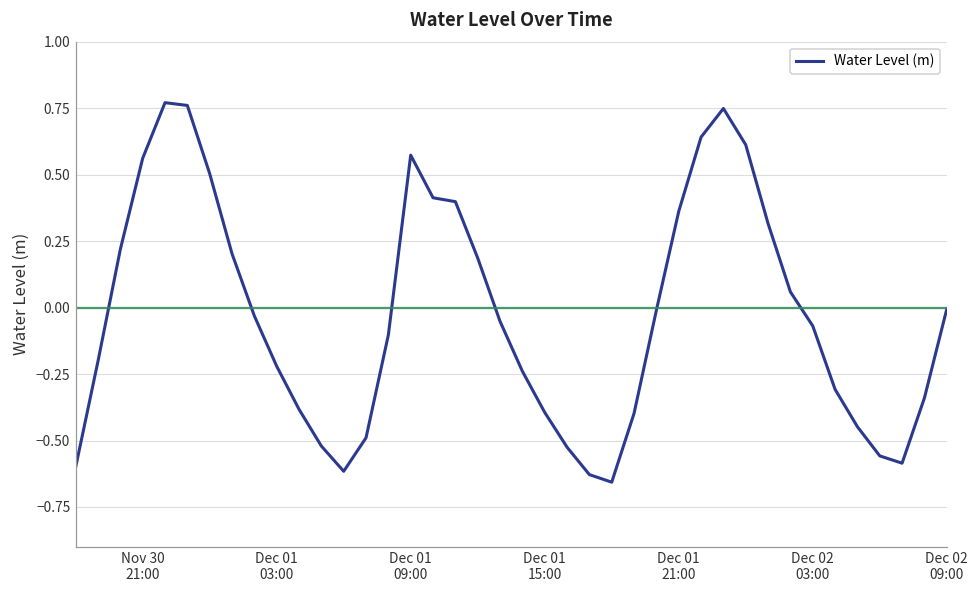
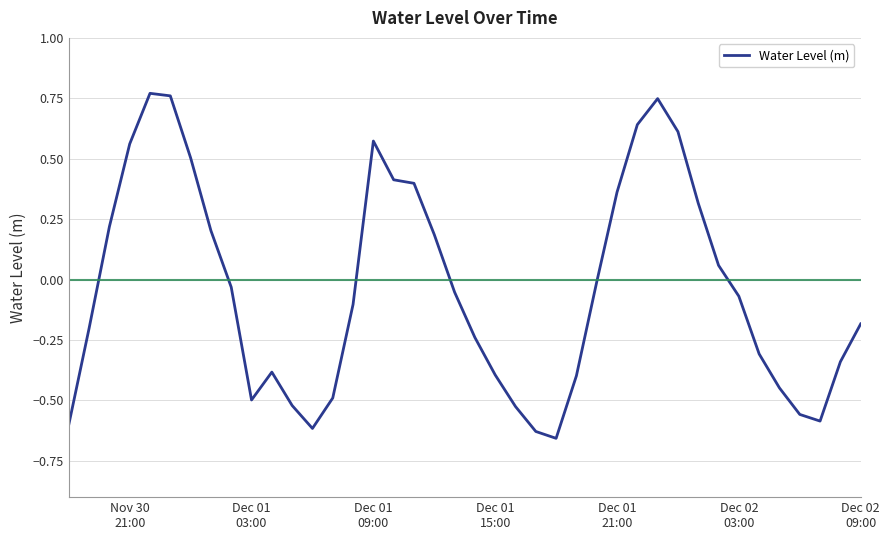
  {
    "Nov 30 21:00": 0.56,
-   "Dec 01 03:00": -0.22,
+   "Dec 01 03:00": -0.50,
    "Dec 01 09:00": 0.57,
    "Dec 01 15:00": -0.39,
    "Dec 01 21:00": 0.36,
    "Dec 02 03:00": -0.07,
-   "Dec 02 09:00": -0.01
+   "Dec 02 09:00": -0.18
  }
